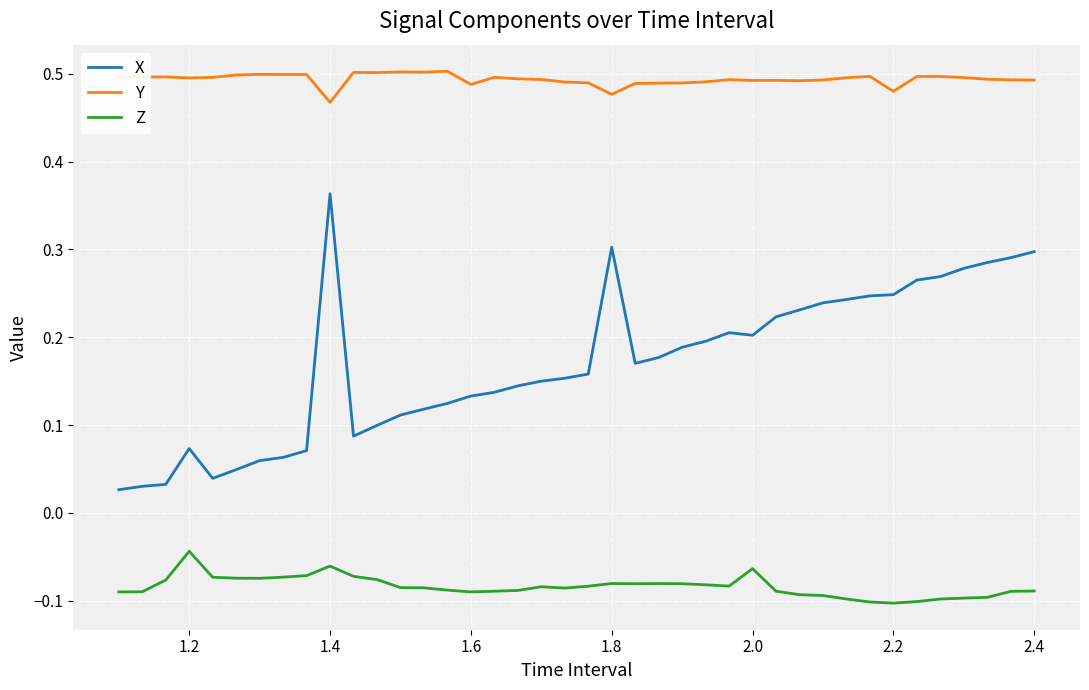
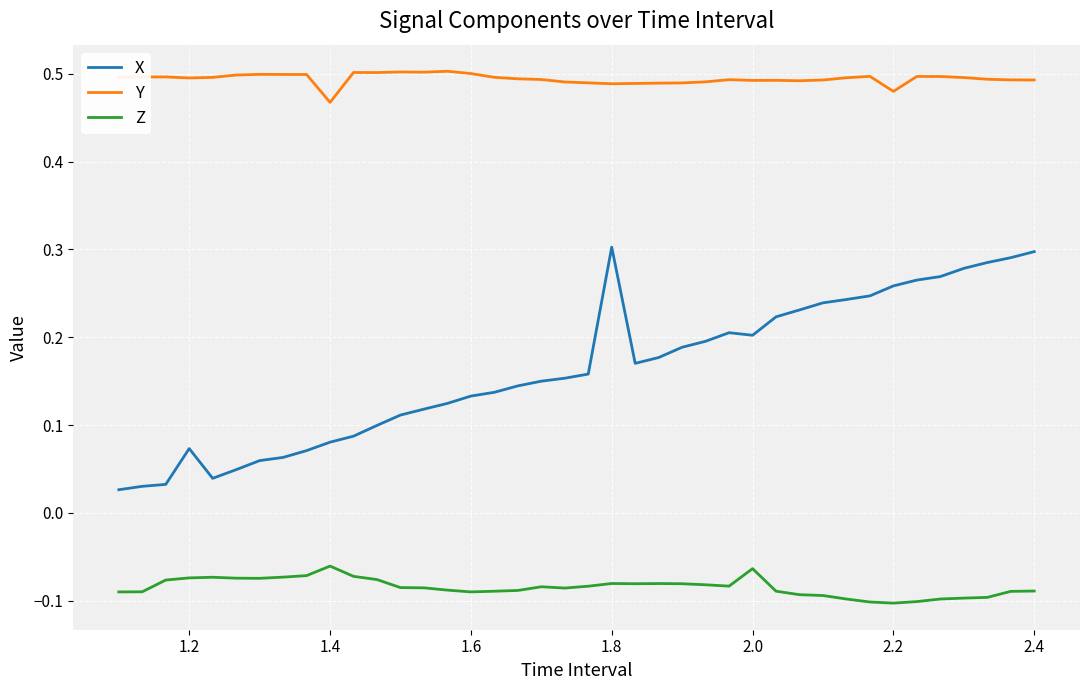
  {
    "X": {
      "1.2": 0.07,
-     "1.4": 0.36,
+     "1.4": 0.08,
      "1.6": 0.13,
      "1.8": 0.30,
      "2.0": 0.20,
-     "2.2": 0.25,
+     "2.2": 0.26,
      "2.4": 0.30
    },
    "Y": {
      "1.2": 0.50,
      "1.4": 0.47,
-     "1.6": 0.49,
-     "1.8": 0.48,
+     "1.6": 0.50,
+     "1.8": 0.49,
      "2.0": 0.49,
      "2.2": 0.48,
      "2.4": 0.49
    },
    "Z": {
-     "1.2": -0.04,
+     "1.2": -0.07,
      "1.4": -0.06,
      "1.6": -0.09,
      "1.8": -0.08,
      "2.0": -0.06,
      "2.2": -0.10,
      "2.4": -0.09
    }
  }
